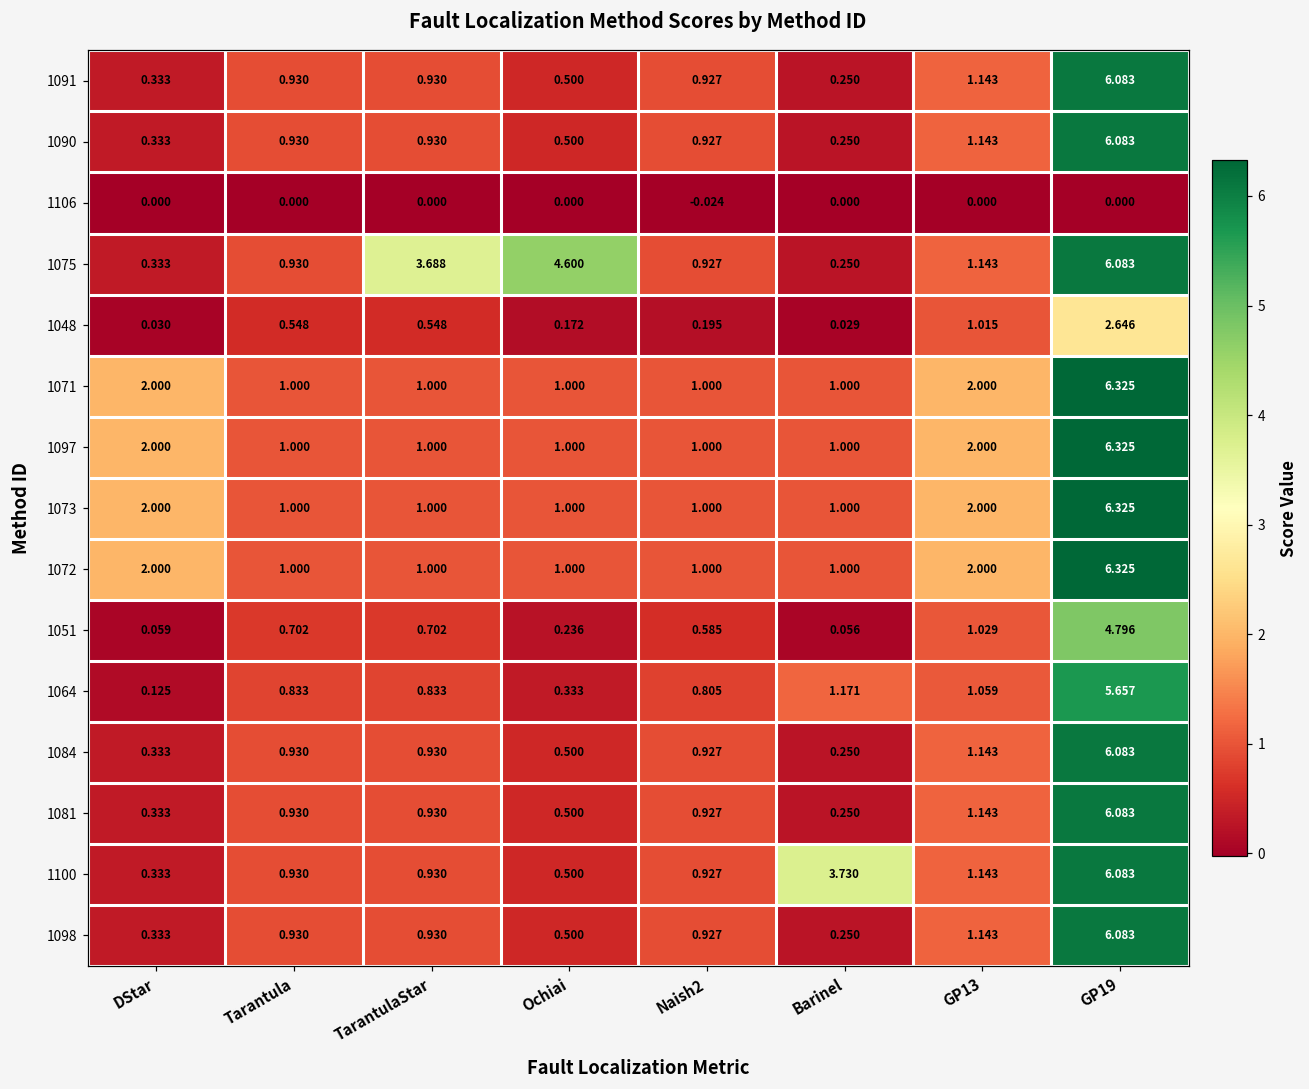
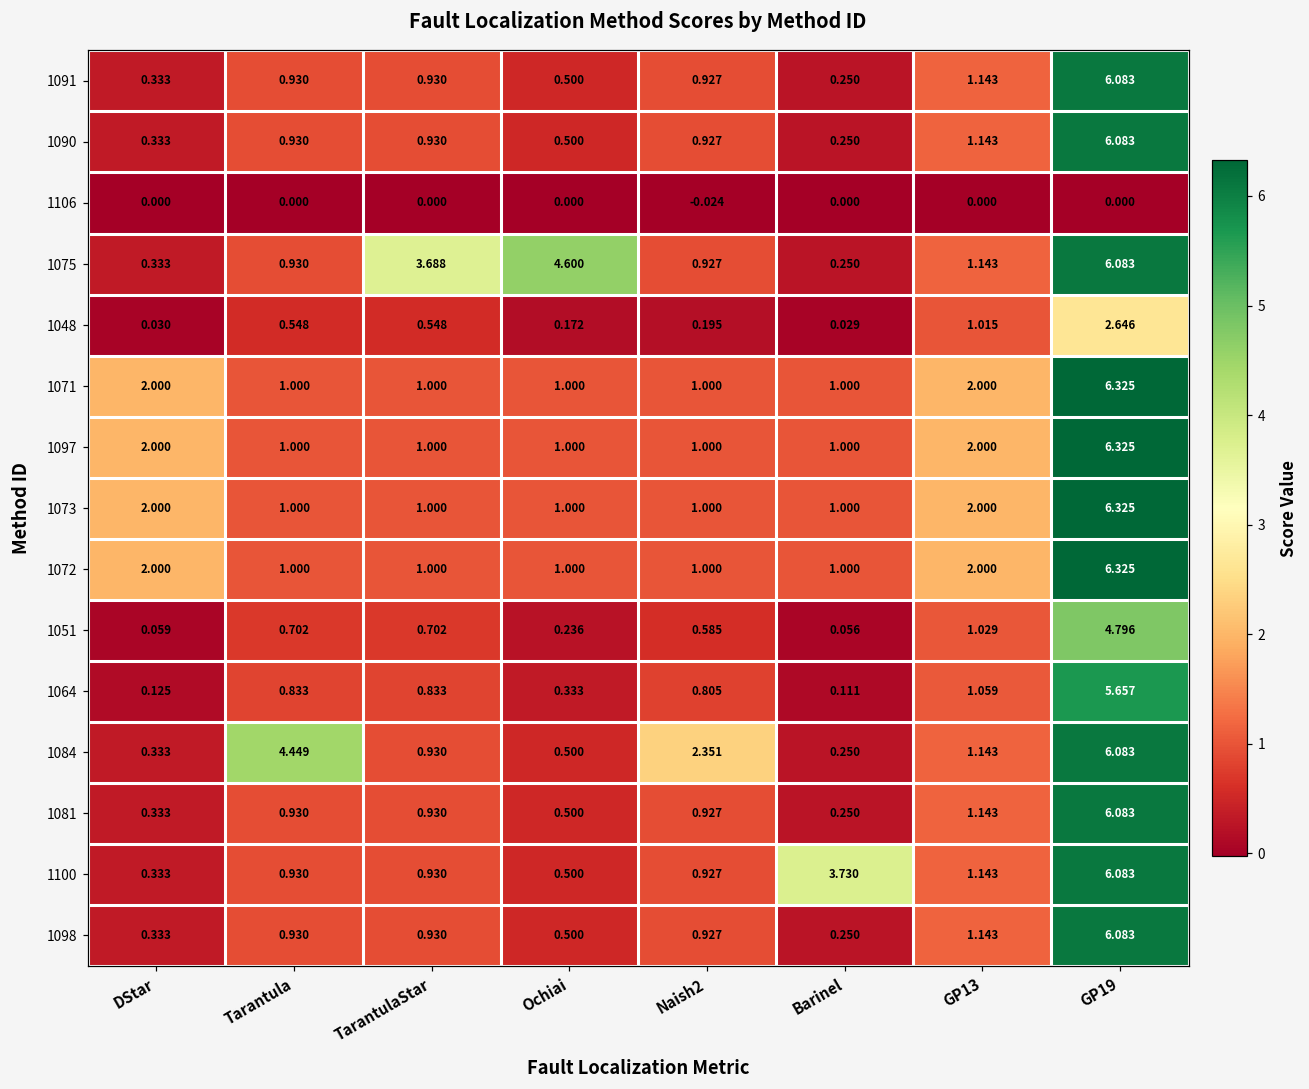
  {
    "1091": {
      "DStar": 0.333,
      "Tarantula": 0.930,
      "TarantulaStar": 0.930,
      "Ochiai": 0.500,
      "Naish2": 0.927,
      "Barinel": 0.250,
      "GP13": 1.143,
      "GP19": 6.083
    },
    "1090": {
      "DStar": 0.333,
      "Tarantula": 0.930,
      "TarantulaStar": 0.930,
      "Ochiai": 0.500,
      "Naish2": 0.927,
      "Barinel": 0.250,
      "GP13": 1.143,
      "GP19": 6.083
    },
    "1106": {
      "DStar": 0.000,
      "Tarantula": 0.000,
      "TarantulaStar": 0.000,
      "Ochiai": 0.000,
      "Naish2": -0.024,
      "Barinel": 0.000,
      "GP13": 0.000,
      "GP19": 0.000
    },
    "1075": {
      "DStar": 0.333,
      "Tarantula": 0.930,
      "TarantulaStar": 3.688,
      "Ochiai": 4.600,
      "Naish2": 0.927,
      "Barinel": 0.250,
      "GP13": 1.143,
      "GP19": 6.083
    },
    "1048": {
      "DStar": 0.030,
      "Tarantula": 0.548,
      "TarantulaStar": 0.548,
      "Ochiai": 0.172,
      "Naish2": 0.195,
      "Barinel": 0.029,
      "GP13": 1.015,
      "GP19": 2.646
    },
    "1071": {
      "DStar": 2.000,
      "Tarantula": 1.000,
      "TarantulaStar": 1.000,
      "Ochiai": 1.000,
      "Naish2": 1.000,
      "Barinel": 1.000,
      "GP13": 2.000,
      "GP19": 6.325
    },
    "1097": {
      "DStar": 2.000,
      "Tarantula": 1.000,
      "TarantulaStar": 1.000,
      "Ochiai": 1.000,
      "Naish2": 1.000,
      "Barinel": 1.000,
      "GP13": 2.000,
      "GP19": 6.325
    },
    "1073": {
      "DStar": 2.000,
      "Tarantula": 1.000,
      "TarantulaStar": 1.000,
      "Ochiai": 1.000,
      "Naish2": 1.000,
      "Barinel": 1.000,
      "GP13": 2.000,
      "GP19": 6.325
    },
    "1072": {
      "DStar": 2.000,
      "Tarantula": 1.000,
      "TarantulaStar": 1.000,
      "Ochiai": 1.000,
      "Naish2": 1.000,
      "Barinel": 1.000,
      "GP13": 2.000,
      "GP19": 6.325
    },
    "1051": {
      "DStar": 0.059,
      "Tarantula": 0.702,
      "TarantulaStar": 0.702,
      "Ochiai": 0.236,
      "Naish2": 0.585,
      "Barinel": 0.056,
      "GP13": 1.029,
      "GP19": 4.796
    },
    "1064": {
      "DStar": 0.125,
      "Tarantula": 0.833,
      "TarantulaStar": 0.833,
      "Ochiai": 0.333,
      "Naish2": 0.805,
-     "Barinel": 1.171,
+     "Barinel": 0.111,
      "GP13": 1.059,
      "GP19": 5.657
    },
    "1084": {
      "DStar": 0.333,
-     "Tarantula": 0.930,
+     "Tarantula": 4.449,
      "TarantulaStar": 0.930,
      "Ochiai": 0.500,
-     "Naish2": 0.927,
+     "Naish2": 2.351,
      "Barinel": 0.250,
      "GP13": 1.143,
      "GP19": 6.083
    },
    "1081": {
      "DStar": 0.333,
      "Tarantula": 0.930,
      "TarantulaStar": 0.930,
      "Ochiai": 0.500,
      "Naish2": 0.927,
      "Barinel": 0.250,
      "GP13": 1.143,
      "GP19": 6.083
    },
    "1100": {
      "DStar": 0.333,
      "Tarantula": 0.930,
      "TarantulaStar": 0.930,
      "Ochiai": 0.500,
      "Naish2": 0.927,
      "Barinel": 3.730,
      "GP13": 1.143,
      "GP19": 6.083
    },
    "1098": {
      "DStar": 0.333,
      "Tarantula": 0.930,
      "TarantulaStar": 0.930,
      "Ochiai": 0.500,
      "Naish2": 0.927,
      "Barinel": 0.250,
      "GP13": 1.143,
      "GP19": 6.083
    }
  }
